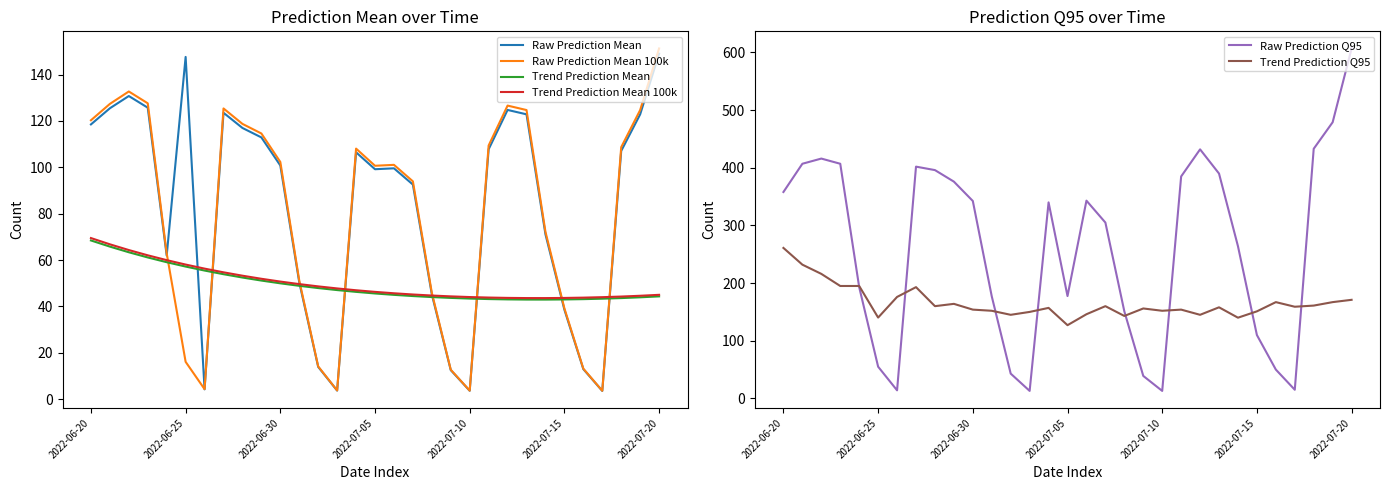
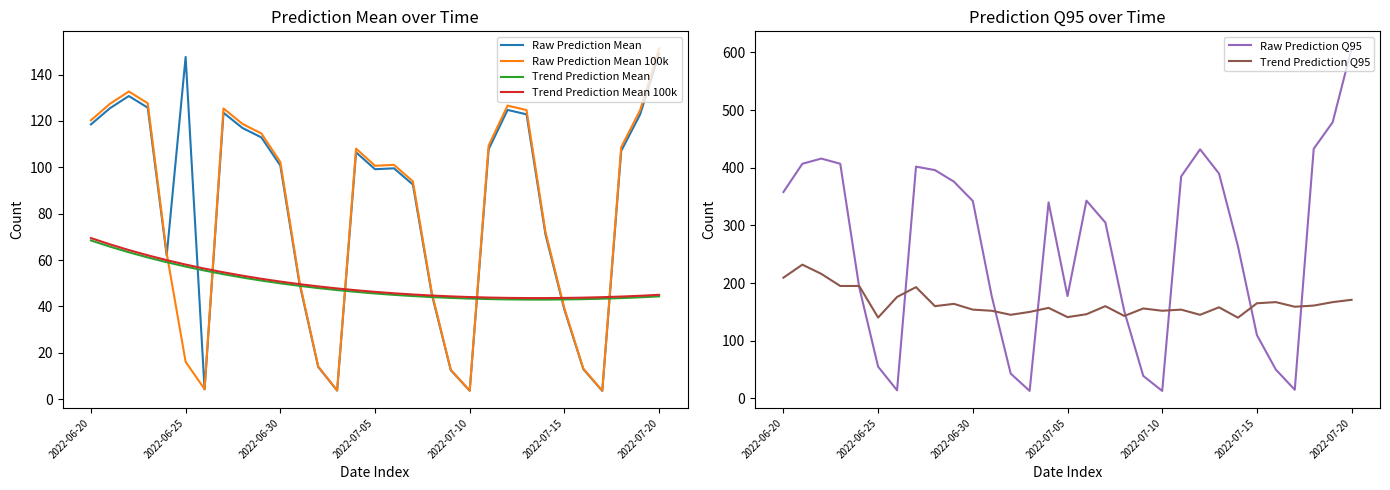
  {
    "Prediction Mean over Time": {
      "Raw Prediction Mean": {
        "2022-06-20": 119,
        "2022-06-25": 148,
        "2022-06-30": 101,
        "2022-07-05": 99
      },
      "Raw Prediction Mean 100k": {
        "2022-06-20": 120,
        "2022-06-25": 16,
        "2022-06-30": 102,
        "2022-07-05": 101
      }
    },
    "Prediction Q95 over Time": {
      "Raw Prediction Q95": {
        "2022-06-20": 360,
        "2022-06-25": 60,
        "2022-06-30": 340,
        "2022-07-05": 180,
        "2022-07-10": 10,
        "2022-07-15": 110
      },
      "Trend Prediction Q95": {
-       "2022-06-20": 260,
+       "2022-06-20": 210,
        "2022-06-25": 140,
        "2022-06-30": 150,
-       "2022-07-05": 130,
+       "2022-07-05": 140,
        "2022-07-10": 150,
-       "2022-07-15": 150,
+       "2022-07-15": 170,
        "2022-07-20": 170
      }
    }
  }
